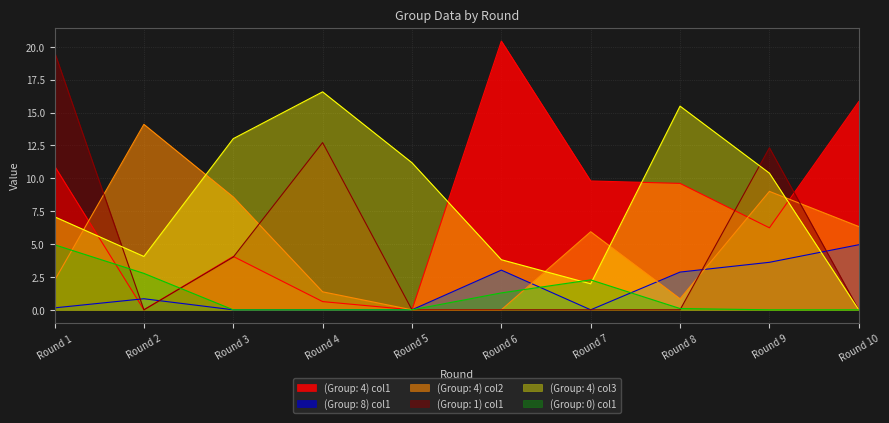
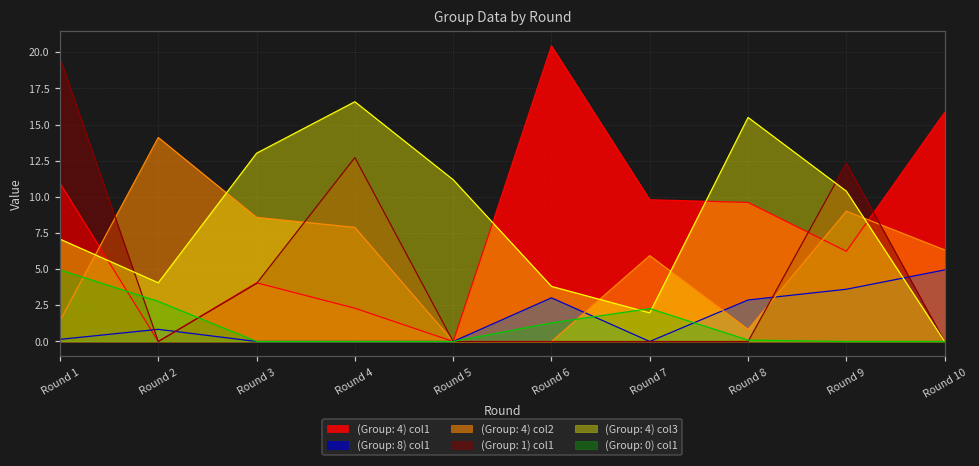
  {
    "(Group: 4) col1": {
      "Round 1": 10.9,
-     "Round 4": 0.6,
+     "Round 4": 2.3,
      "Round 6": 20.4,
      "Round 7": 9.8,
      "Round 8": 9.6,
      "Round 9": 6.2,
      "Round 10": 15.8
    },
    "(Group: 8) col1": {
      "Round 1": 0.1,
      "Round 2": 0.8,
      "Round 6": 3.0,
      "Round 8": 2.9,
      "Round 9": 3.6,
      "Round 10": 5.0
    },
    "(Group: 4) col2": {
-     "Round 1": 2.2,
+     "Round 1": 1.4,
      "Round 2": 14.1,
      "Round 3": 8.6,
-     "Round 4": 1.4,
+     "Round 4": 7.9,
      "Round 7": 5.9,
      "Round 8": 0.8,
      "Round 9": 9.0,
      "Round 10": 6.3
    },
    "(Group: 1) col1": {
      "Round 1": 19.6,
      "Round 4": 12.7,
      "Round 9": 12.3
    },
    "(Group: 4) col3": {
      "Round 1": 7.1,
      "Round 2": 4.1,
      "Round 3": 13.0,
      "Round 4": 16.6,
      "Round 5": 11.2,
      "Round 6": 3.8,
      "Round 7": 2.0,
      "Round 8": 15.5,
      "Round 9": 10.4
    },
    "(Group: 0) col1": {
      "Round 1": 5.0,
      "Round 2": 2.8,
      "Round 6": 1.3,
      "Round 7": 2.3,
      "Round 9": 0.0
    }
  }
